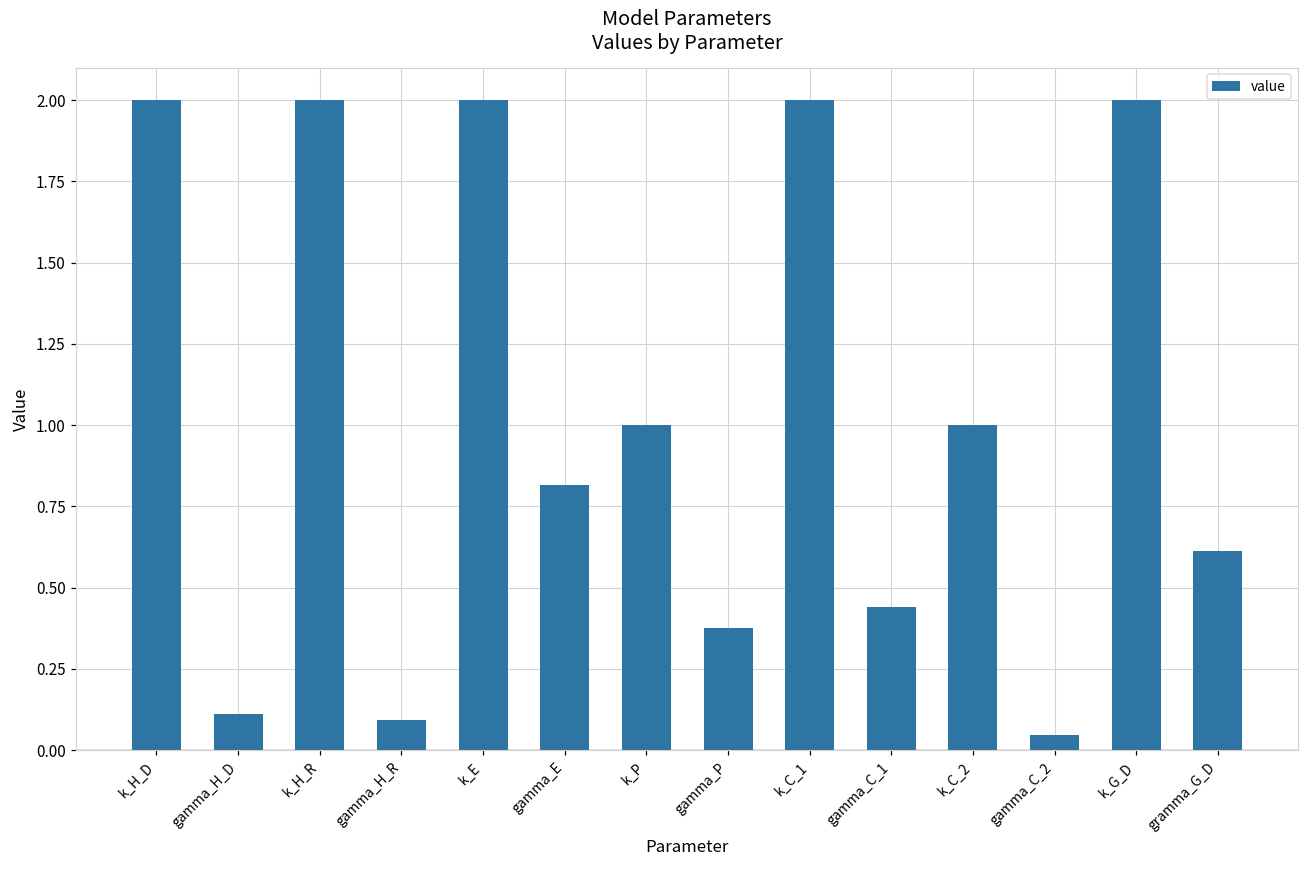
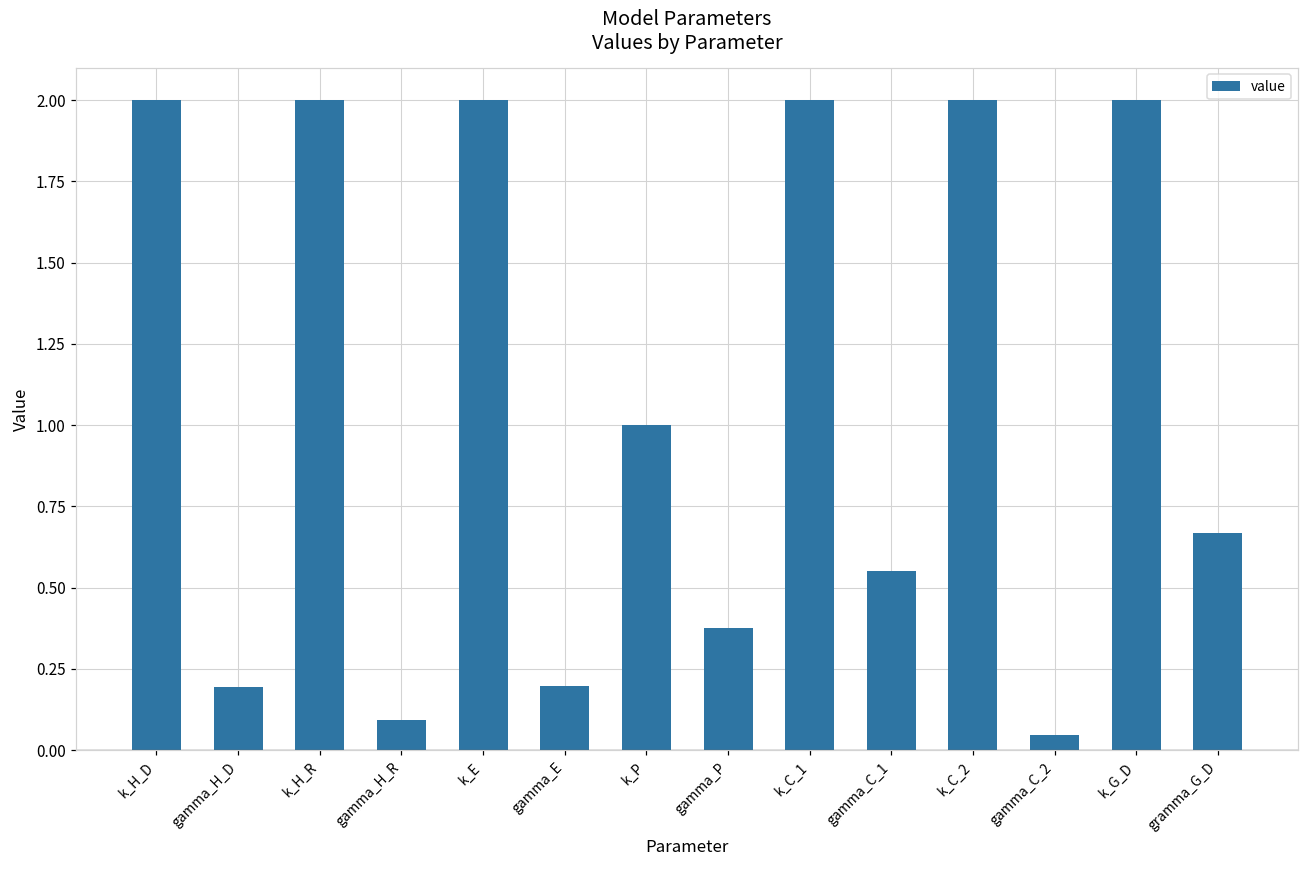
  {
    "k_H_D": 2.00,
-   "gamma_H_D": 0.11,
+   "gamma_H_D": 0.19,
    "k_H_R": 2.00,
    "gamma_H_R": 0.09,
    "k_E": 2.00,
-   "gamma_E": 0.82,
+   "gamma_E": 0.20,
    "k_P": 1.00,
    "gamma_P": 0.38,
    "k_C_1": 2.00,
-   "gamma_C_1": 0.44,
-   "k_C_2": 1,
+   "gamma_C_1": 0.55,
+   "k_C_2": 2,
    "gamma_C_2": 0.05,
    "k_G_D": 2.00,
-   "gramma_G_D": 0.61
+   "gramma_G_D": 0.67
  }
